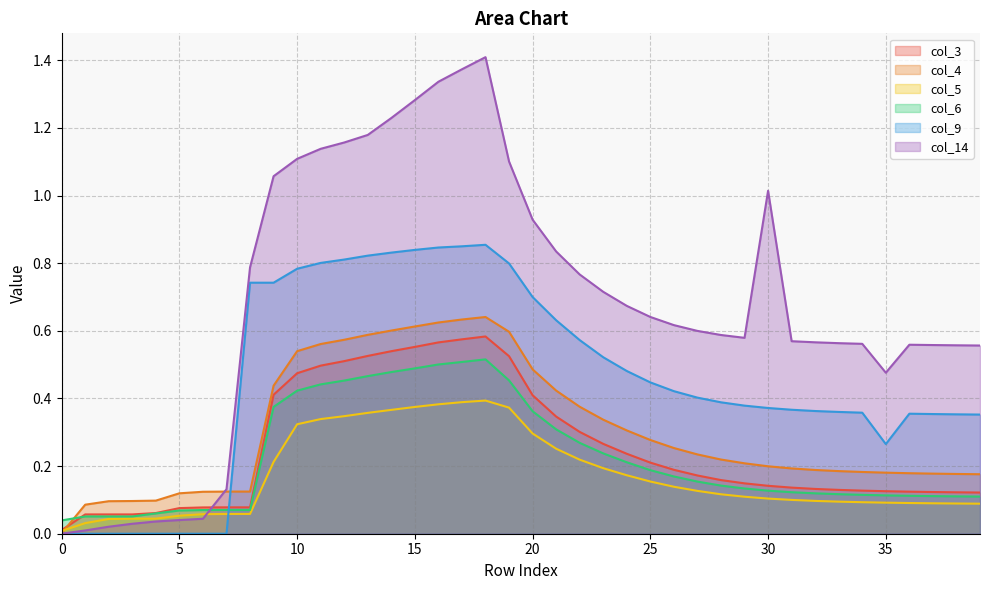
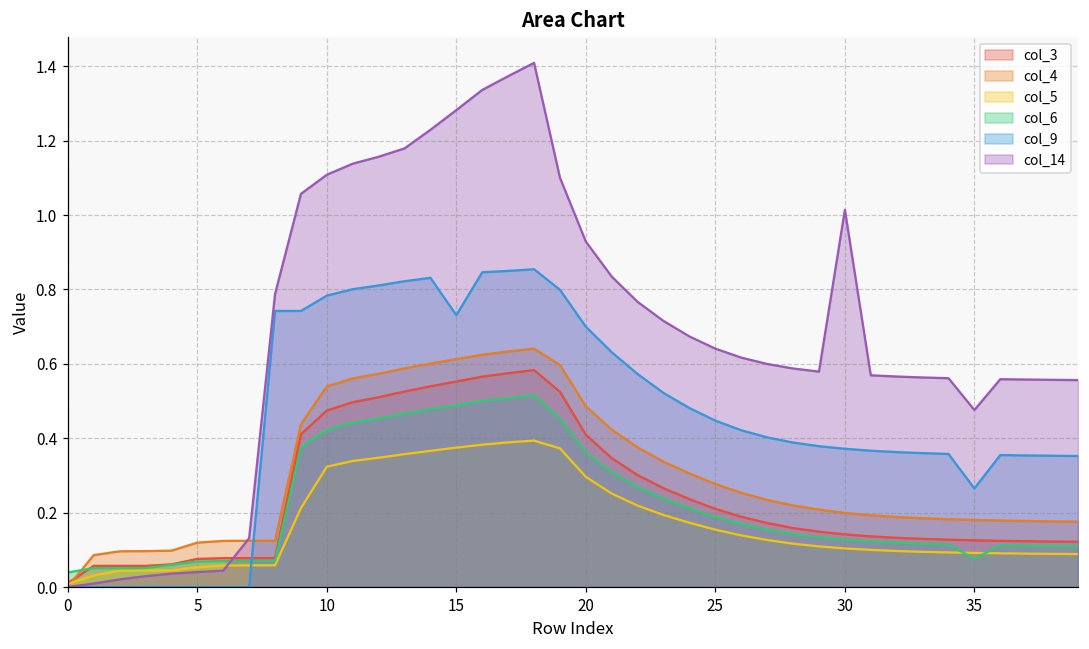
  {
    "col_6": {
      "0": 0.04,
      "10": 0.42,
      "15": 0.49,
      "20": 0.36,
      "25": 0.19,
      "30": 0.13,
-     "35": 0.11
+     "35": 0.08
    },
    "col_9": {
      "5": 0.00,
      "10": 0.78,
-     "15": 0.84,
+     "15": 0.73,
      "20": 0.70,
      "25": 0.45,
      "30": 0.37,
      "35": 0.27
    },
    "col_14": {
      "5": 0.04,
      "10": 1.11,
      "15": 1.28,
      "20": 0.93,
      "25": 0.64,
      "30": 1.01,
      "35": 0.48
    }
  }
